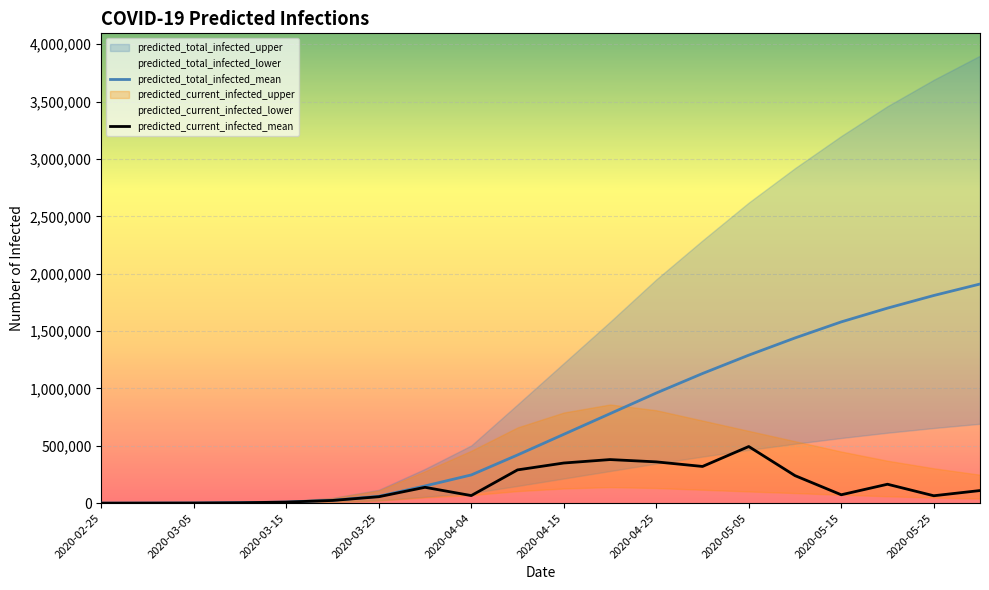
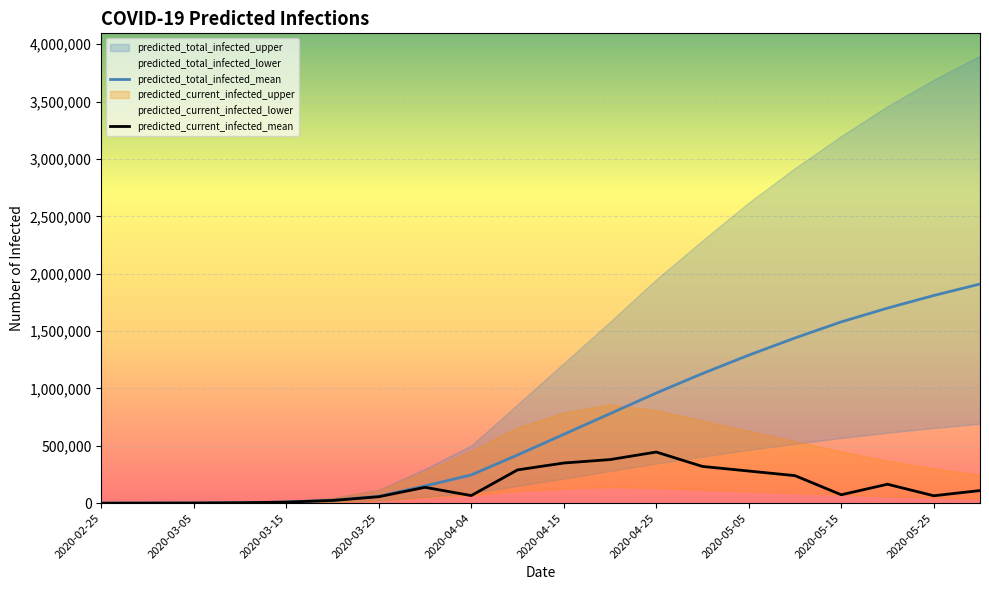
  {
    "predicted_current_infected_mean": {
      "2020-04-04": "70,000",
      "2020-04-15": "350,000",
-     "2020-04-25": "360,000",
-     "2020-05-05": "490,000",
+     "2020-04-25": "450,000",
+     "2020-05-05": "280,000",
      "2020-05-15": "70,000",
      "2020-05-25": "60,000"
    }
  }
